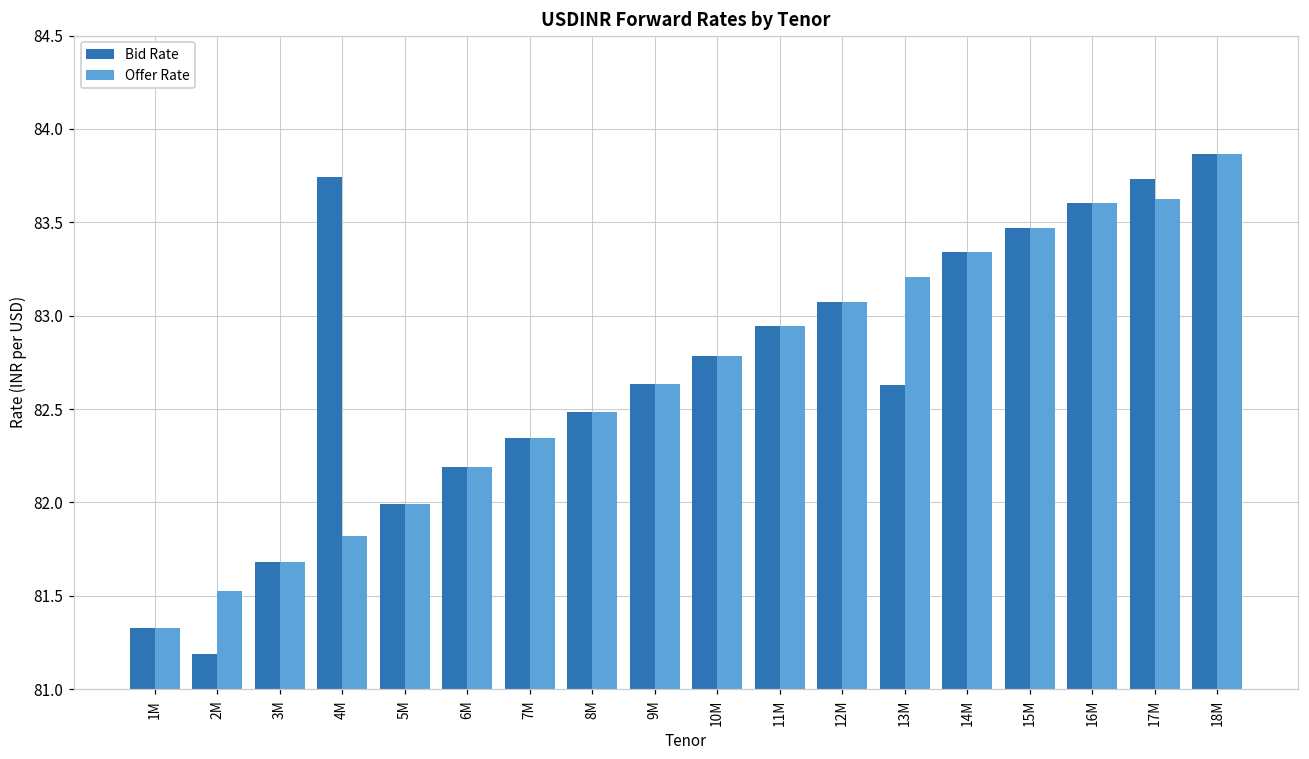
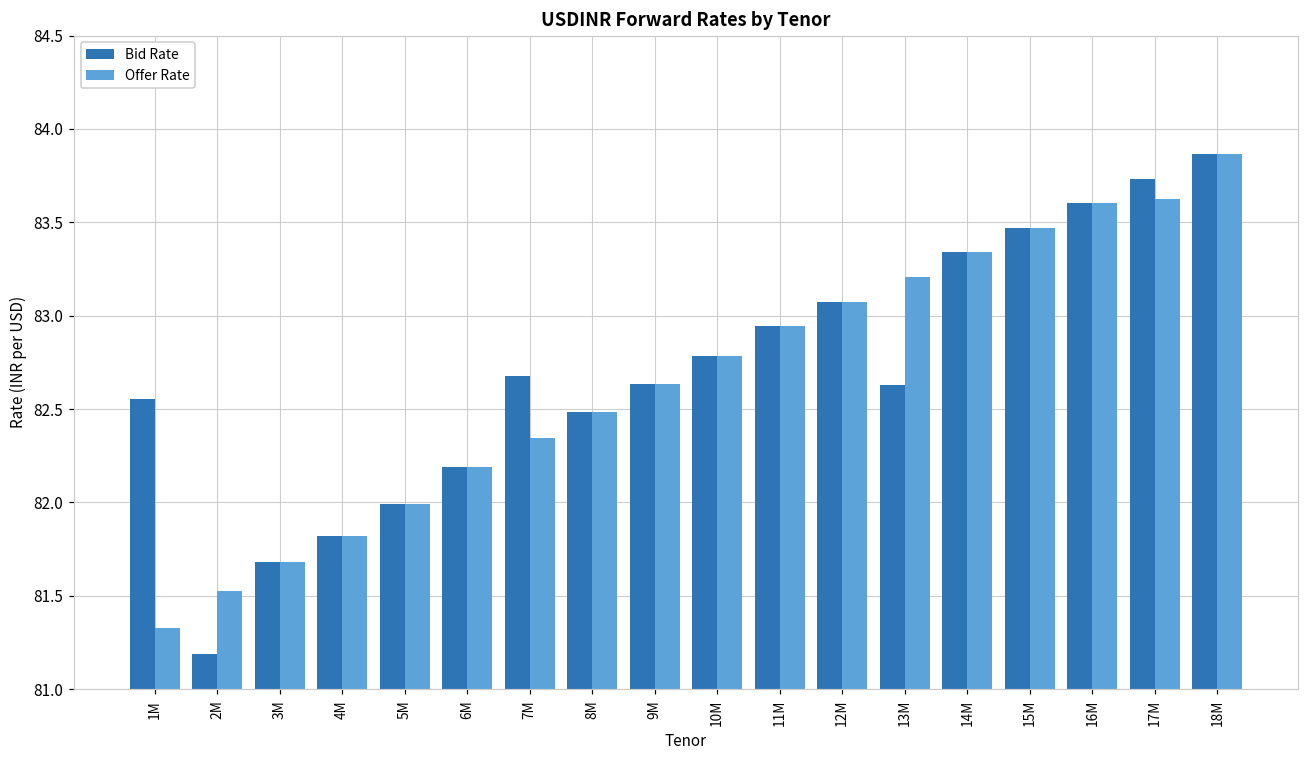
  {
    "Bid Rate": {
-     "1M": 81.33,
+     "1M": 82.55,
      "2M": 81.19,
      "3M": 81.68,
-     "4M": 83.74,
+     "4M": 81.82,
      "5M": 81.99,
      "6M": 82.19,
-     "7M": 82.35,
+     "7M": 82.68,
      "8M": 82.49,
      "9M": 82.64,
      "10M": 82.79,
      "11M": 82.94,
      "12M": 83.08,
      "13M": 82.63,
      "14M": 83.34,
      "15M": 83.47,
      "16M": 83.60,
      "17M": 83.73,
      "18M": 83.87
    },
    "Offer Rate": {
      "1M": 81.33,
      "2M": 81.53,
      "3M": 81.68,
      "4M": 81.82,
      "5M": 81.99,
      "6M": 82.19,
      "7M": 82.35,
      "8M": 82.49,
      "9M": 82.64,
      "10M": 82.79,
      "11M": 82.94,
      "12M": 83.08,
      "13M": 83.21,
      "14M": 83.34,
      "15M": 83.47,
      "16M": 83.60,
      "17M": 83.63,
      "18M": 83.87
    }
  }
